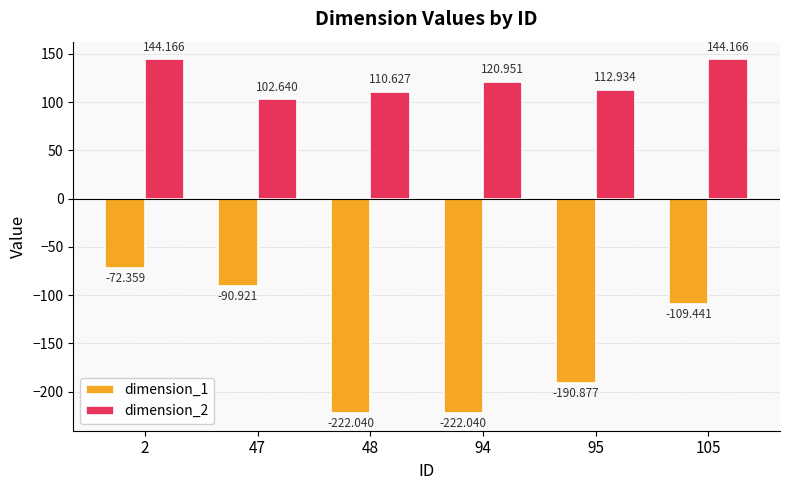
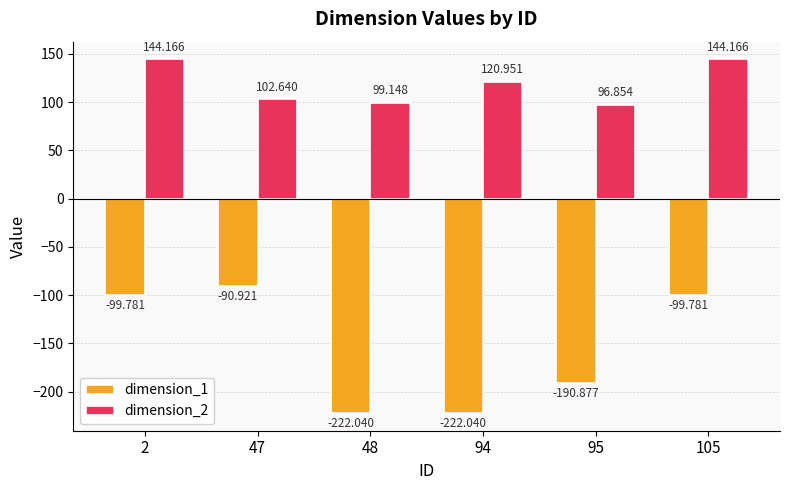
  {
    "dimension_1": {
-     "2": -72.359,
+     "2": -99.781,
      "47": -90.921,
      "48": -222.040,
      "94": -222.040,
      "95": -190.877,
-     "105": -109.441
+     "105": -99.781
    },
    "dimension_2": {
      "2": 144.166,
      "47": 102.640,
-     "48": 110.627,
+     "48": 99.148,
      "94": 120.951,
-     "95": 112.934,
+     "95": 96.854,
      "105": 144.166
    }
  }
